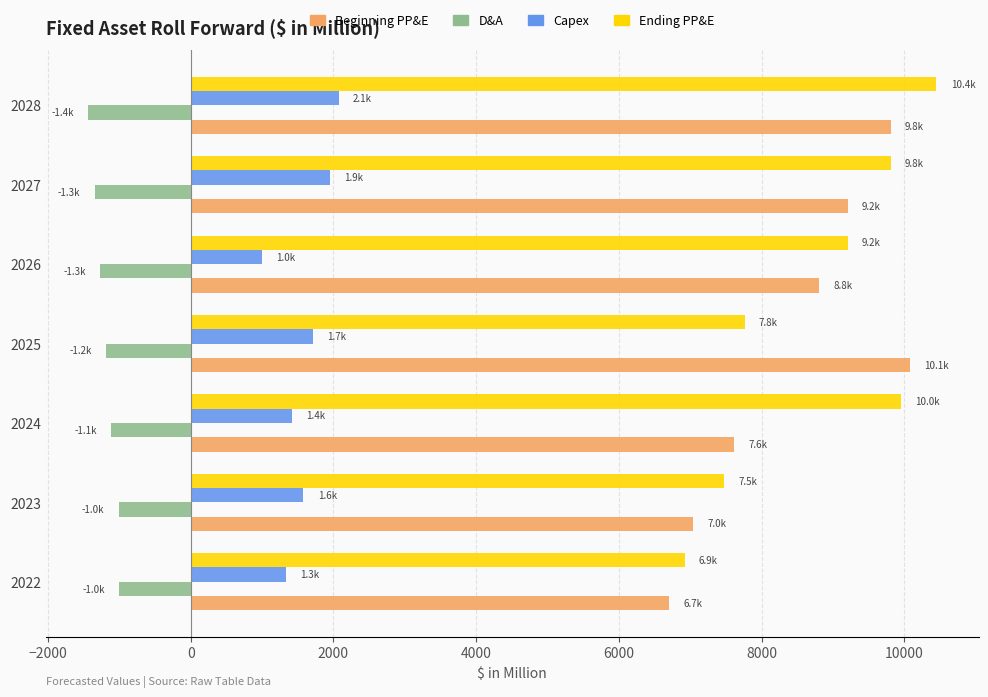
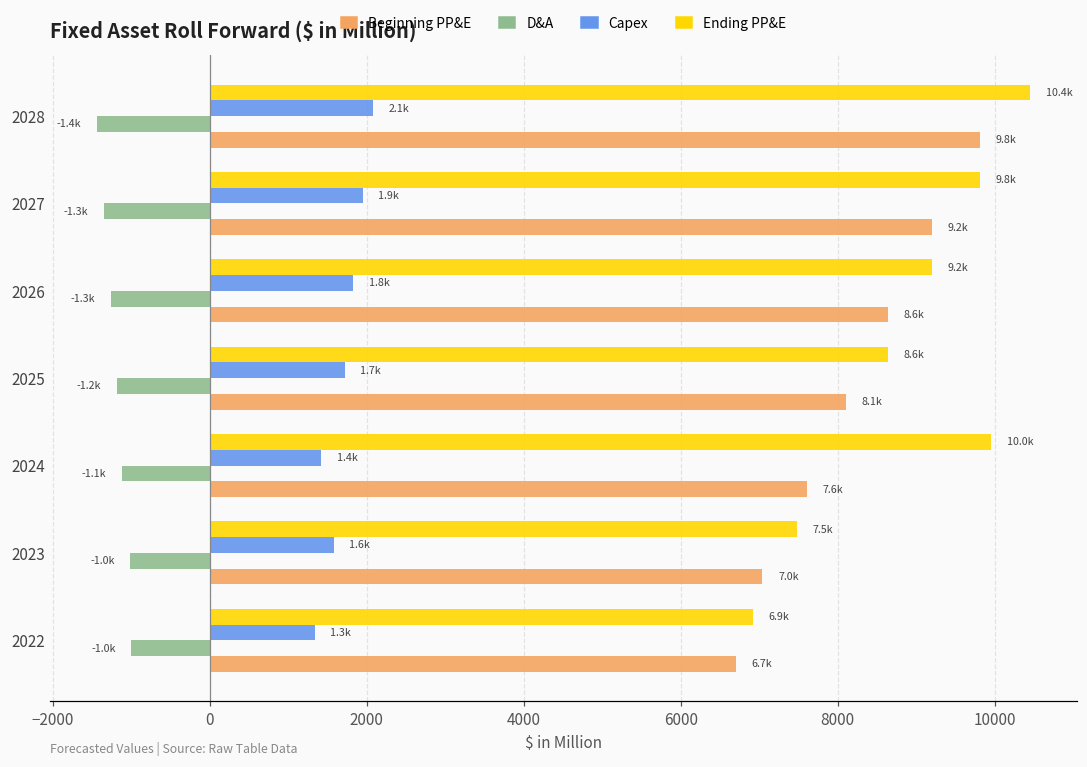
  {
    "Beginning PP&E": {
      "2028": "9.8k",
      "2027": "9.2k",
-     "2026": "8.8k",
-     "2025": "10.1k",
+     "2026": "8.6k",
+     "2025": "8.1k",
      "2024": "7.6k",
      "2023": "7.0k",
      "2022": "6.7k"
    },
    "D&A": {
      "2028": "-1.4k",
      "2027": "-1.3k",
      "2026": "-1.3k",
      "2025": "-1.2k",
      "2024": "-1.1k",
      "2023": "-1.0k",
      "2022": "-1.0k"
    },
    "Capex": {
      "2028": "2.1k",
      "2027": "1.9k",
-     "2026": "1.0k",
+     "2026": "1.8k",
      "2025": "1.7k",
      "2024": "1.4k",
      "2023": "1.6k",
      "2022": "1.3k"
    },
    "Ending PP&E": {
      "2028": "10.4k",
      "2027": "9.8k",
      "2026": "9.2k",
-     "2025": "7.8k",
+     "2025": "8.6k",
      "2024": "10.0k",
      "2023": "7.5k",
      "2022": "6.9k"
    }
  }
